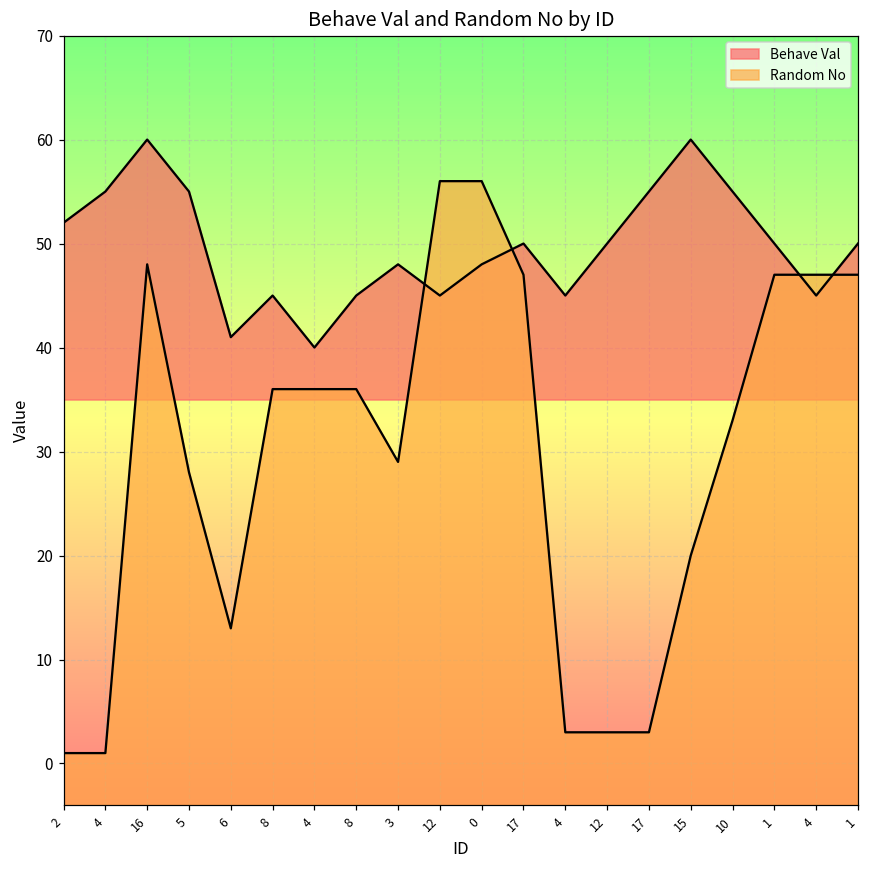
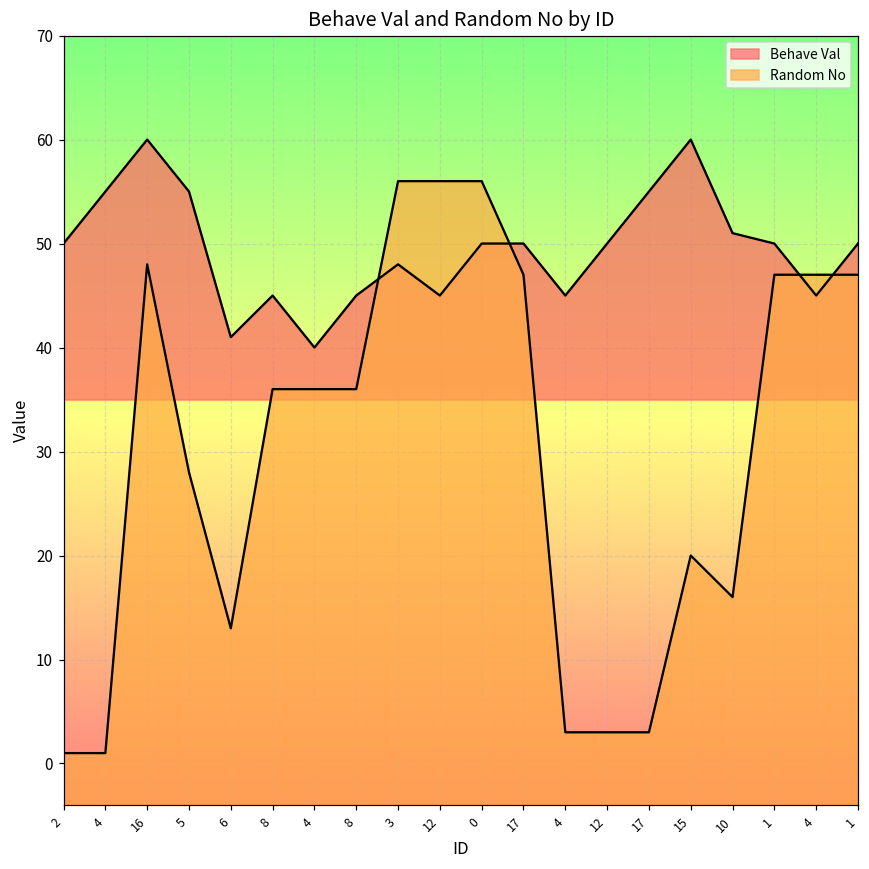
  {
    "Behave Val": {
-     "2": 52,
+     "2": 50,
      "16": 60,
      "5": 55,
      "6": 41,
      "3": 48,
-     "0": 48,
+     "0": 50,
      "15": 60,
-     "10": 55
+     "10": 51
    },
    "Random No": {
      "2": 1,
      "16": 48,
      "5": 28,
      "6": 13,
-     "3": 29,
+     "3": 56,
      "0": 56,
      "15": 20,
-     "10": 33
+     "10": 16
    }
  }
